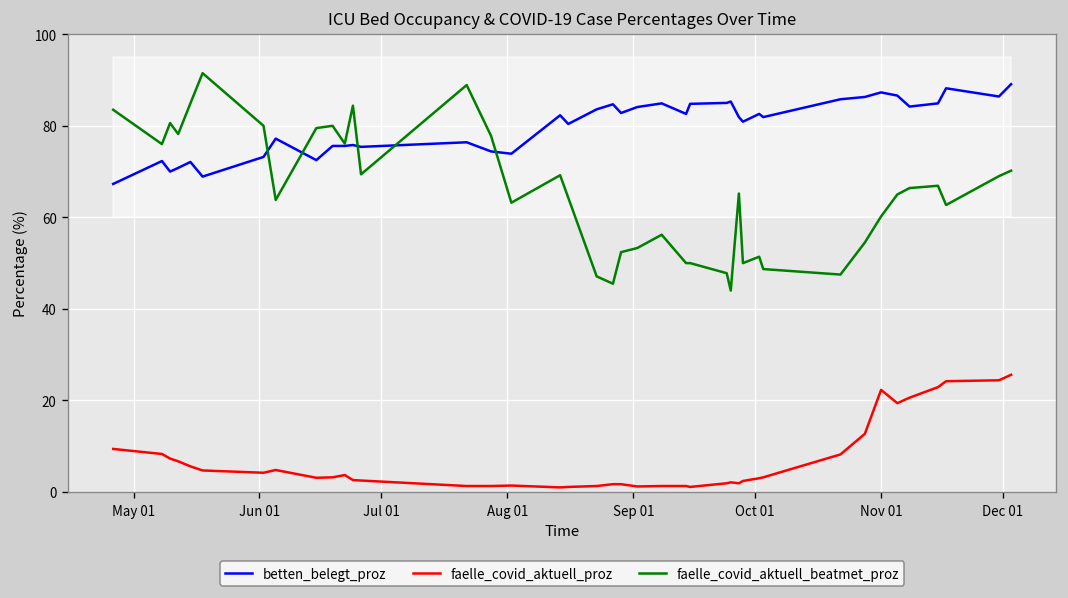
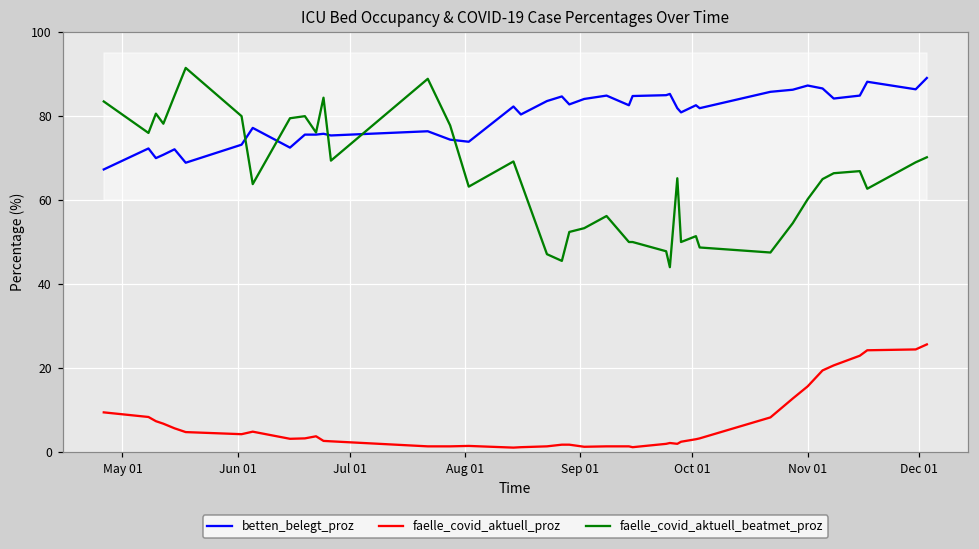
  {
    "betten_belegt_proz": {
      "Nov 01": 87
    },
    "faelle_covid_aktuell_proz": {
-     "Nov 01": 22
+     "Nov 01": 16
    },
    "faelle_covid_aktuell_beatmet_proz": {
      "Nov 01": 60
    }
  }
